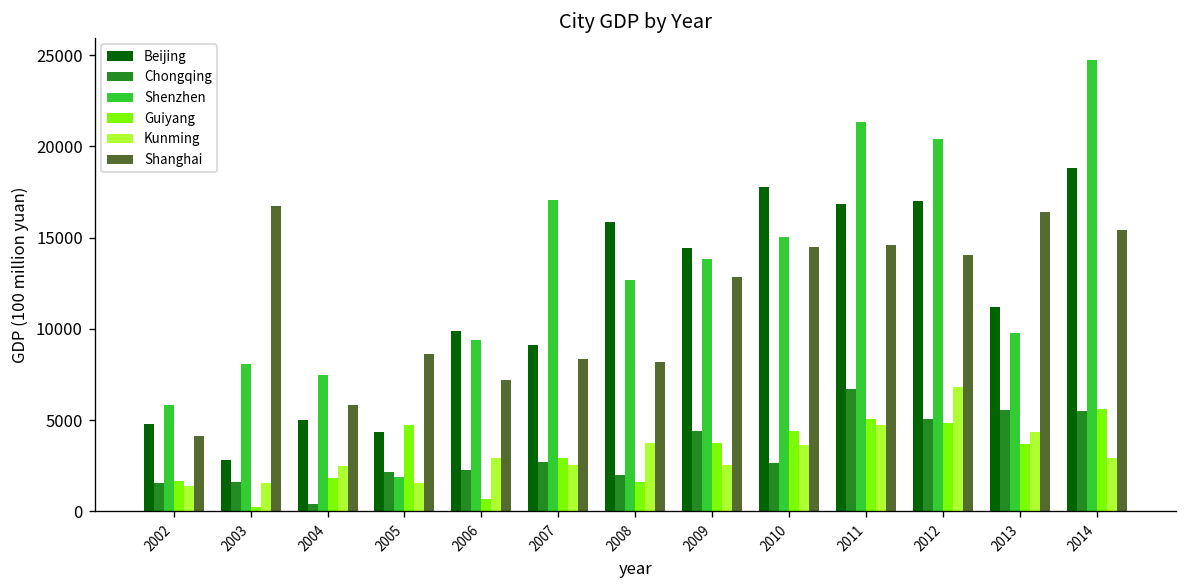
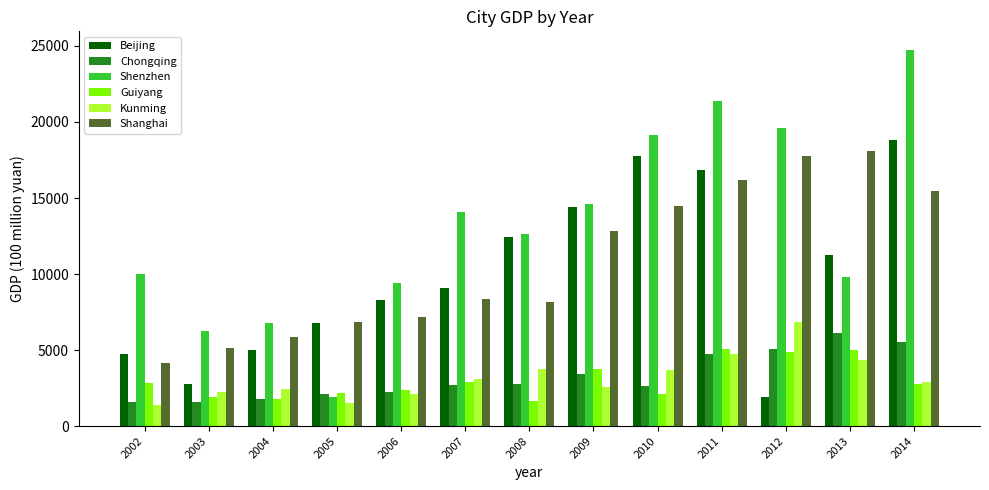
  {
    "Beijing": {
      "2002": 4800,
      "2003": 2800,
      "2004": 5000,
-     "2005": 4400,
-     "2006": 9900,
+     "2005": 6800,
+     "2006": 8300,
      "2007": 9100,
-     "2008": 15800,
+     "2008": 12400,
      "2009": 14400,
      "2010": 17800,
      "2011": 16900,
-     "2012": 17000,
+     "2012": 1900,
      "2013": 11200,
      "2014": 18800
    },
    "Chongqing": {
      "2002": 1600,
      "2003": 1600,
-     "2004": 400,
+     "2004": 1800,
      "2005": 2100,
      "2006": 2300,
      "2007": 2700,
-     "2008": 2000,
-     "2009": 4400,
+     "2008": 2800,
+     "2009": 3400,
      "2010": 2700,
-     "2011": 6700,
+     "2011": 4700,
      "2012": 5100,
-     "2013": 5600,
+     "2013": 6100,
      "2014": 5500
    },
    "Shenzhen": {
-     "2002": 5800,
-     "2003": 8100,
-     "2004": 7500,
+     "2002": 10000,
+     "2003": 6300,
+     "2004": 6800,
      "2005": 1900,
      "2006": 9400,
-     "2007": 17100,
+     "2007": 14000,
      "2008": 12700,
-     "2009": 13800,
-     "2010": 15000,
+     "2009": 14600,
+     "2010": 19200,
      "2011": 21400,
-     "2012": 20400,
+     "2012": 19600,
      "2013": 9800,
      "2014": 24700
    },
    "Guiyang": {
-     "2002": 1600,
-     "2003": 300,
+     "2002": 2800,
+     "2003": 1900,
      "2004": 1800,
-     "2005": 4700,
-     "2006": 700,
+     "2005": 2200,
+     "2006": 2400,
      "2007": 2900,
      "2008": 1600,
      "2009": 3800,
-     "2010": 4400,
+     "2010": 2100,
      "2011": 5100,
      "2012": 4800,
-     "2013": 3700,
-     "2014": 5600
+     "2013": 5000,
+     "2014": 2800
    },
    "Kunming": {
      "2002": 1400,
-     "2003": 1600,
+     "2003": 2200,
      "2004": 2500,
      "2005": 1500,
-     "2006": 2900,
-     "2007": 2500,
+     "2006": 2100,
+     "2007": 3100,
      "2008": 3800,
      "2009": 2600,
      "2010": 3700,
      "2011": 4700,
      "2012": 6800,
      "2013": 4300,
      "2014": 2900
    },
    "Shanghai": {
      "2002": 4100,
-     "2003": 16700,
+     "2003": 5100,
      "2004": 5900,
-     "2005": 8600,
+     "2005": 6800,
      "2006": 7200,
      "2007": 8400,
      "2008": 8200,
      "2009": 12800,
      "2010": 14500,
-     "2011": 14600,
-     "2012": 14100,
-     "2013": 16400,
+     "2011": 16200,
+     "2012": 17800,
+     "2013": 18100,
      "2014": 15400
    }
  }
